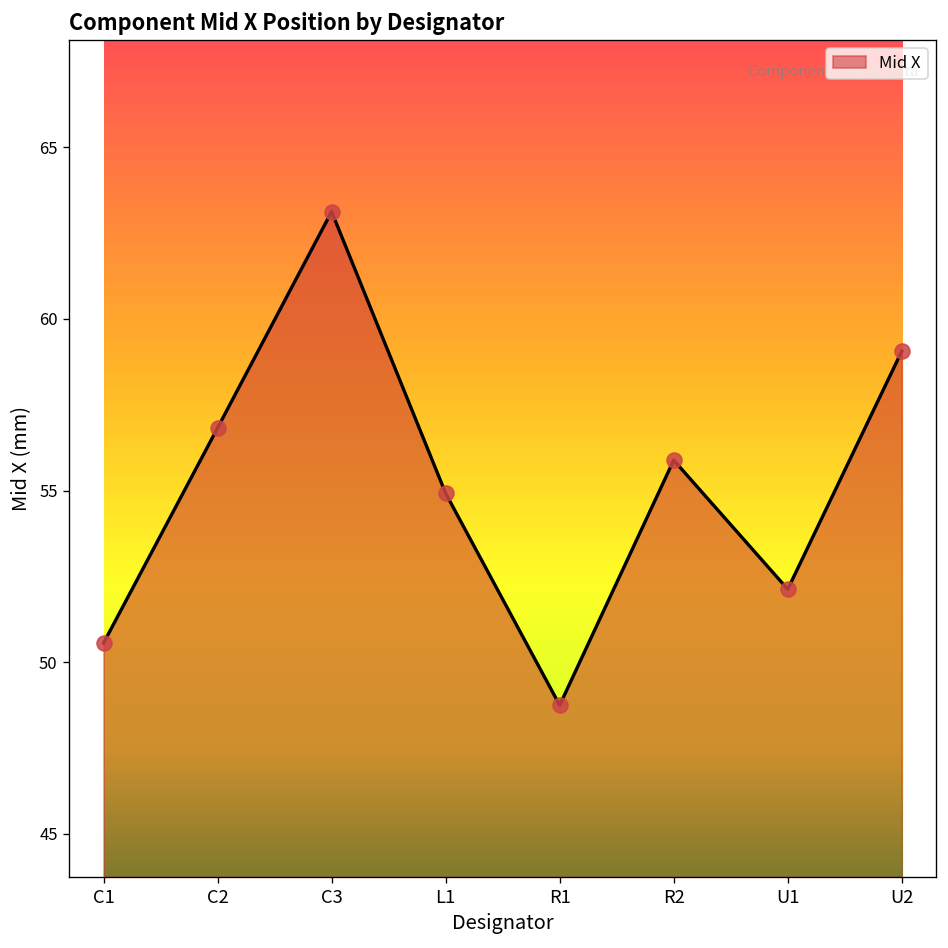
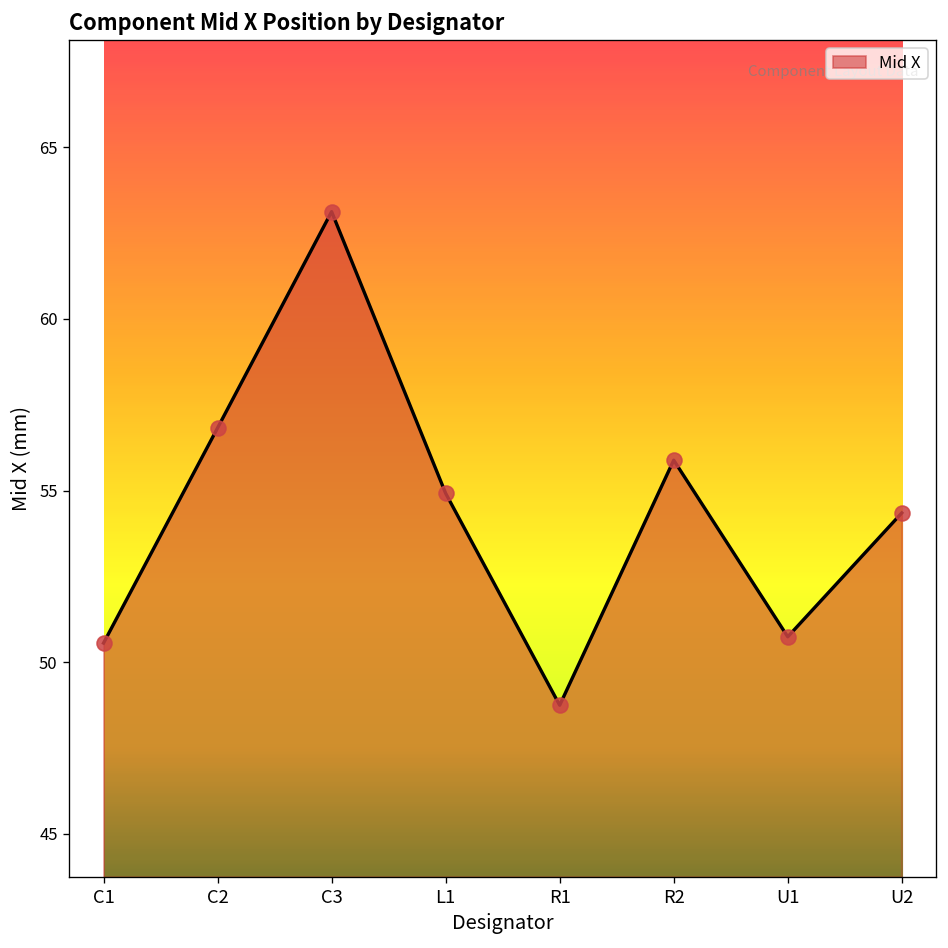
  {
    "C1": 50.6,
    "C2": 56.8,
    "C3": 63.1,
    "L1": 54.9,
    "R1": 48.7,
    "R2": 55.9,
-   "U1": 52.1,
-   "U2": 59.1
+   "U1": 50.7,
+   "U2": 54.4
  }
